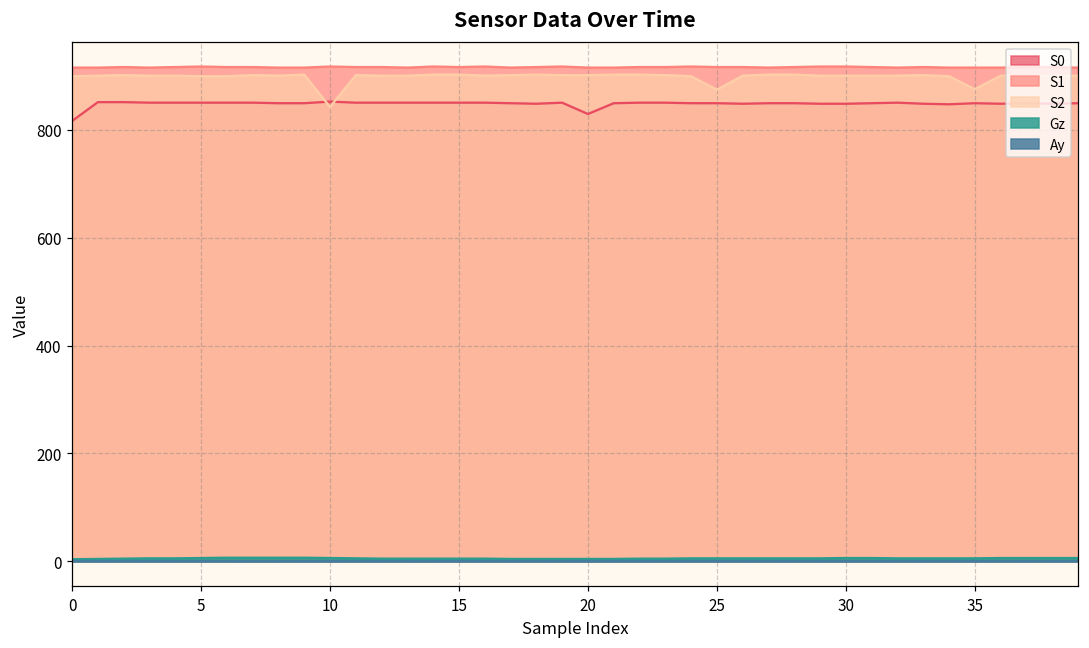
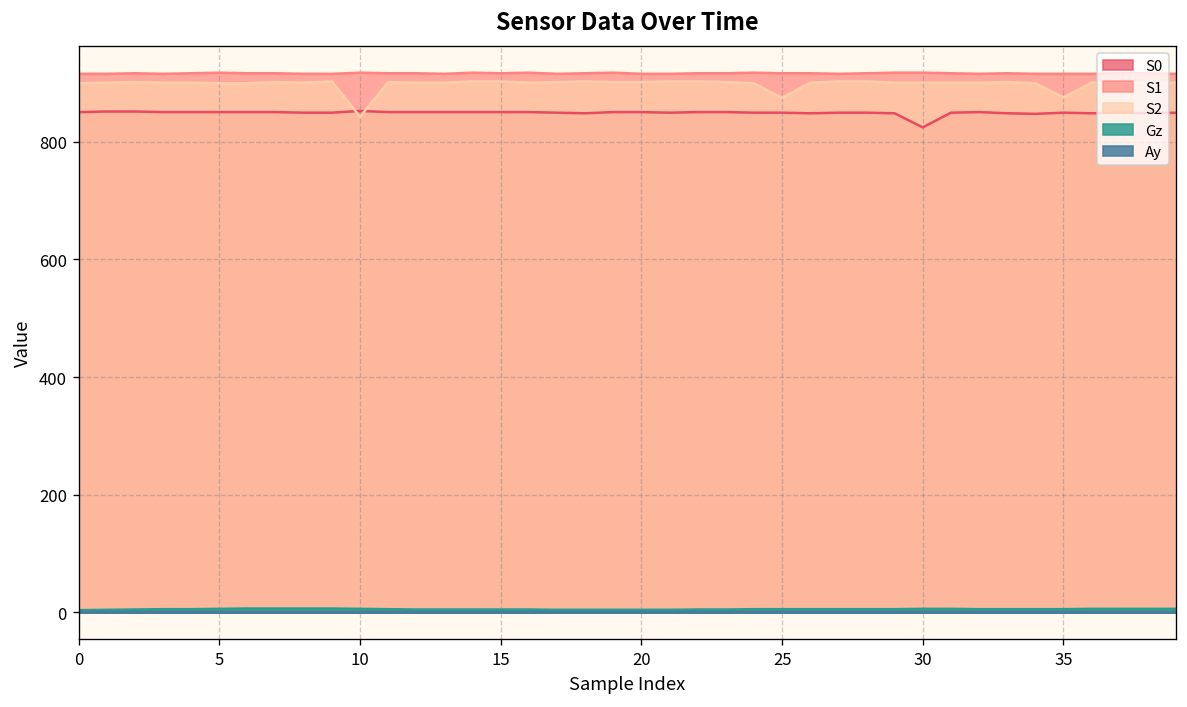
  {
    "S0": {
-     "0": 820,
+     "0": 850,
      "5": 850,
      "10": 850,
      "15": 850,
-     "20": 830,
+     "20": 850,
      "25": 850,
-     "30": 850,
+     "30": 820,
      "35": 850
    },
    "S1": {
      "0": 920,
      "5": 920,
      "10": 920,
      "15": 920,
      "20": 920,
      "25": 920,
      "30": 920,
      "35": 920
    },
    "S2": {
      "0": 900,
      "5": 900,
      "10": 840,
      "15": 900,
      "20": 900,
      "25": 870,
      "30": 900,
      "35": 880
    }
  }
